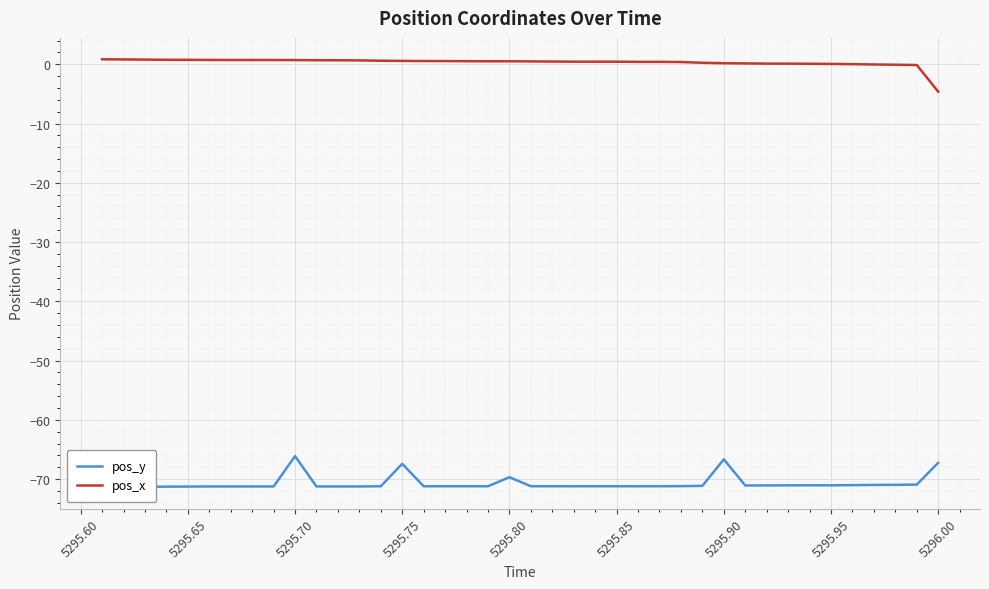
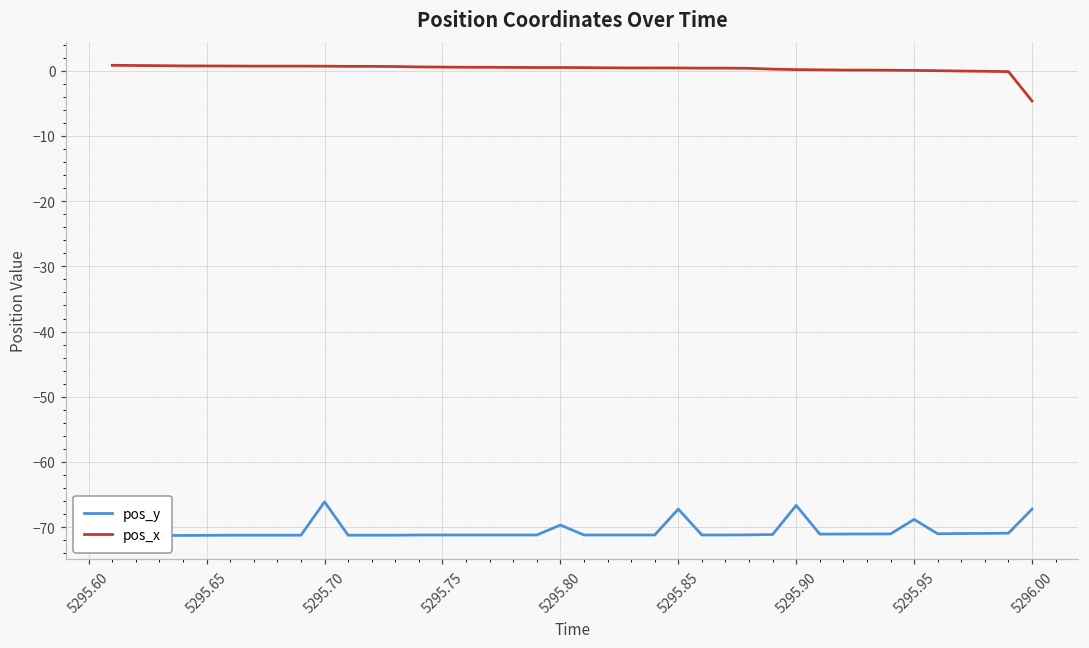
  {
    "pos_y": {
      "5295.65": -71,
      "5295.70": -66,
-     "5295.75": -67,
+     "5295.75": -71,
      "5295.80": -70,
-     "5295.85": -71,
+     "5295.85": -67,
      "5295.90": -67,
-     "5295.95": -71,
+     "5295.95": -69,
      "5296.00": -67
    },
    "pos_x": {
      "5295.65": 1,
      "5295.70": 1,
      "5295.75": 1,
      "5295.80": 1,
      "5295.85": 0,
      "5295.90": 0,
      "5295.95": 0,
      "5296.00": -5
    }
  }
